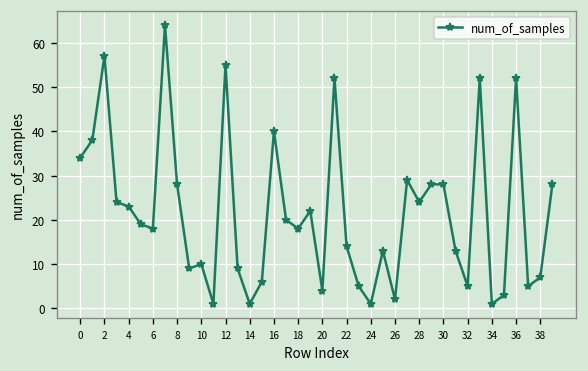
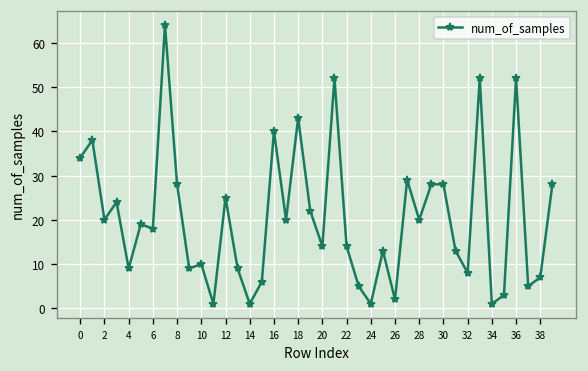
  {
    "0": 34,
-   "2": 57,
-   "4": 23,
+   "2": 20,
+   "4": 9,
    "6": 18,
    "8": 28,
    "10": 10,
-   "12": 55,
+   "12": 25,
    "14": 1,
    "16": 40,
-   "18": 18,
-   "20": 4,
+   "18": 43,
+   "20": 14,
    "22": 14,
    "24": 1,
    "26": 2,
-   "28": 24,
+   "28": 20,
    "30": 28,
-   "32": 5,
+   "32": 8,
    "34": 1,
    "36": 52,
    "38": 7
  }
